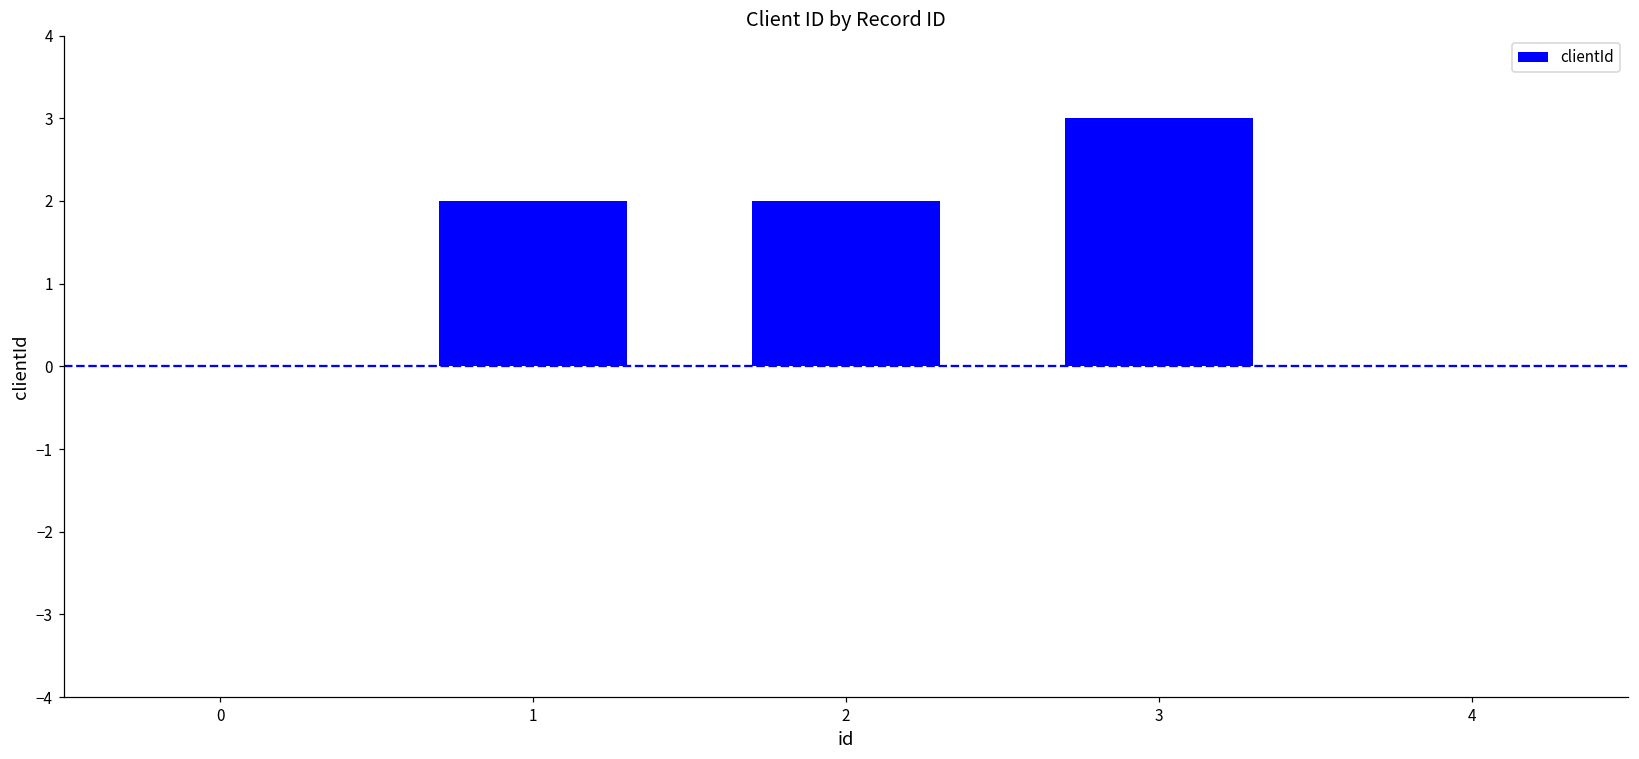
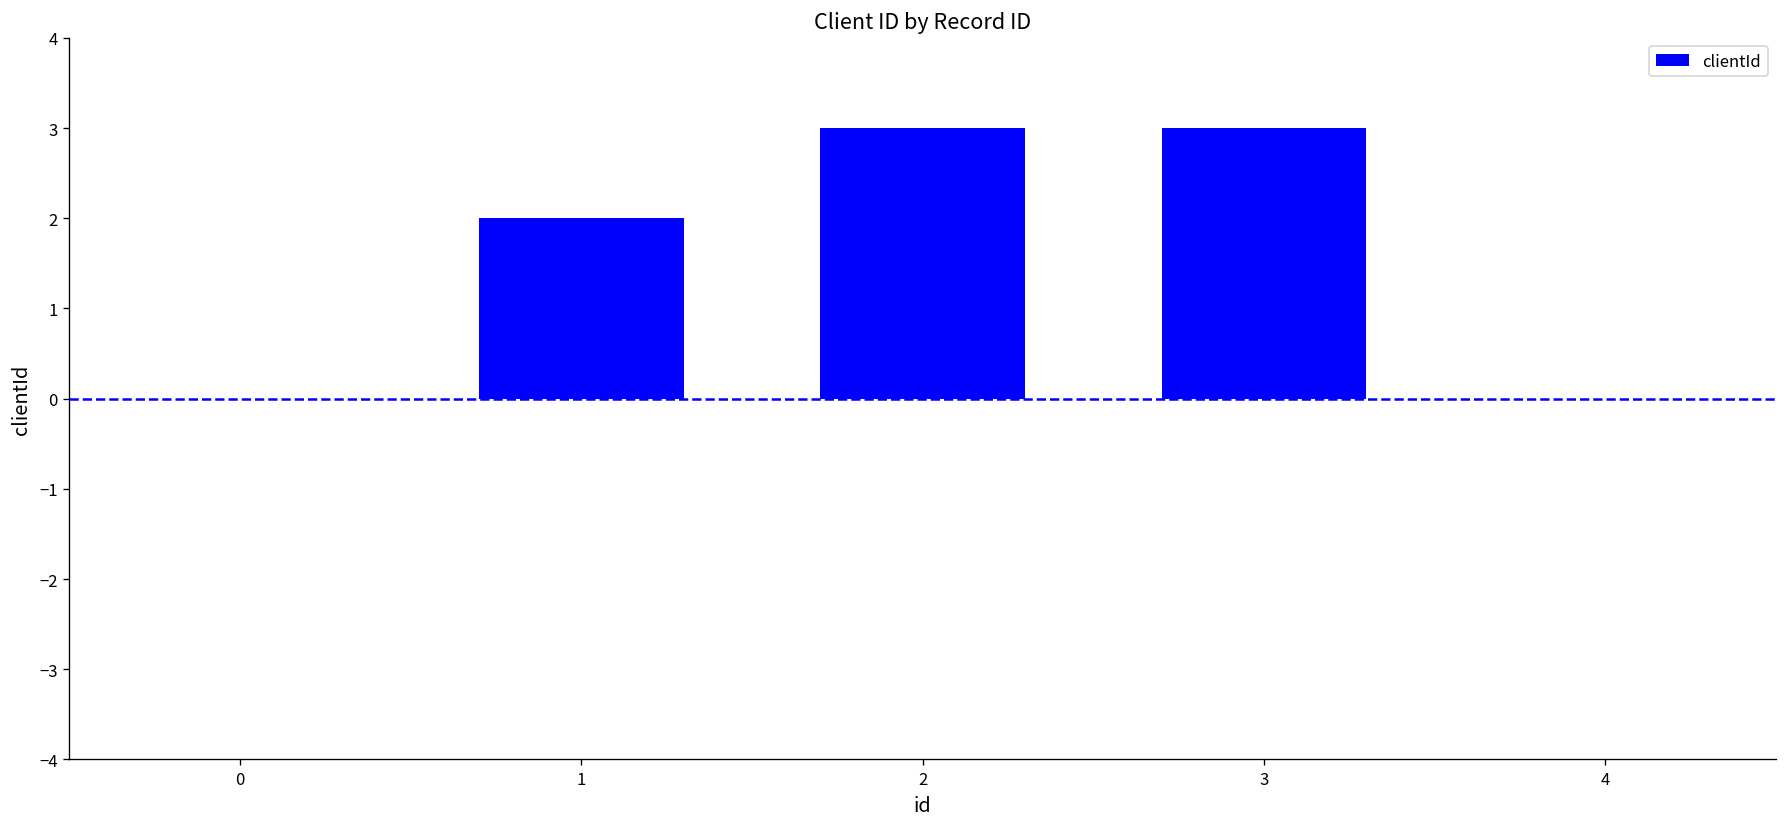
  {
    "1": 2,
-   "2": 2,
+   "2": 3,
    "3": 3
  }
